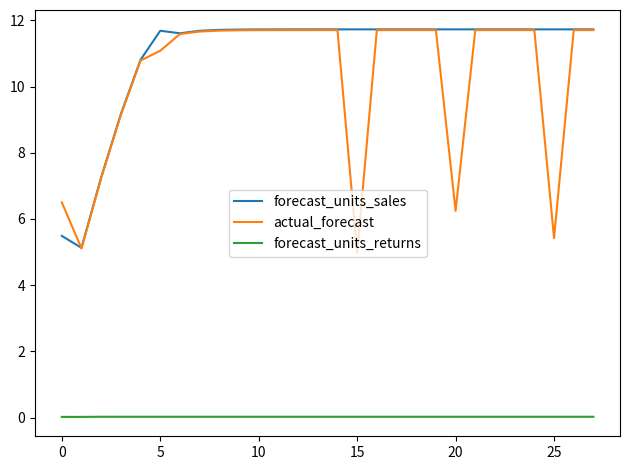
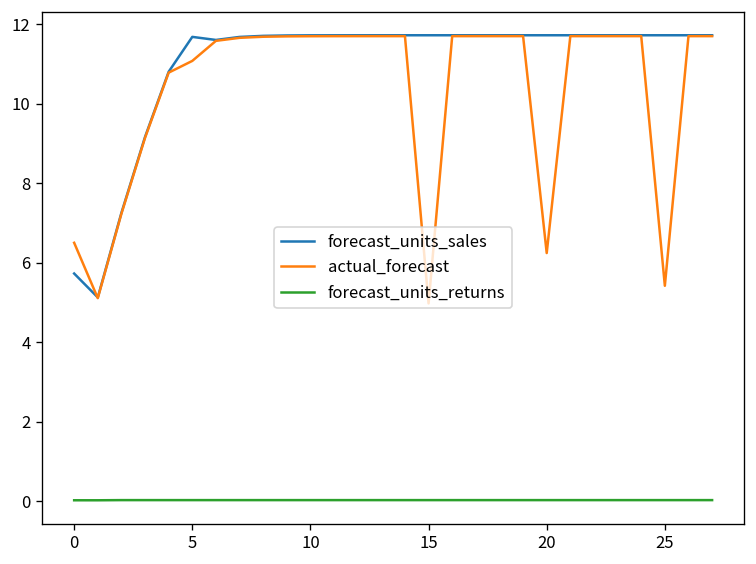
  {
    "forecast_units_sales": {
-     "0": 5.5,
+     "0": 5.7,
      "5": 11.7,
      "15": 11.7,
      "20": 11.7,
      "25": 11.7
    },
    "actual_forecast": {
      "0": 6.5,
      "5": 11.1,
      "20": 6.2,
      "25": 5.4
    },
    "forecast_units_returns": {
      "0": 0.0,
      "5": 0.0,
      "10": 0.0,
      "15": 0.0,
      "20": 0.0,
      "25": 0.0
    }
  }
